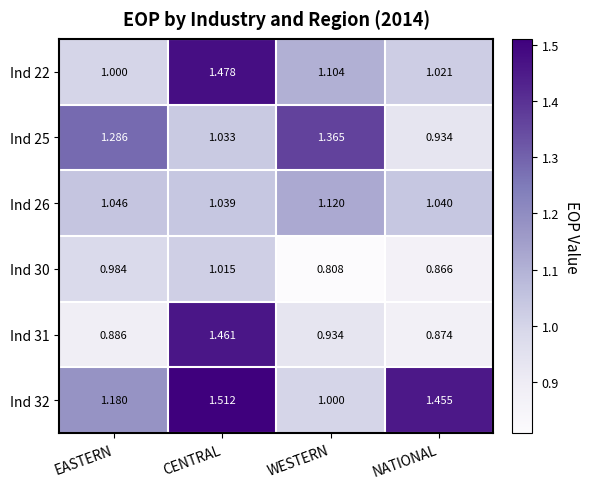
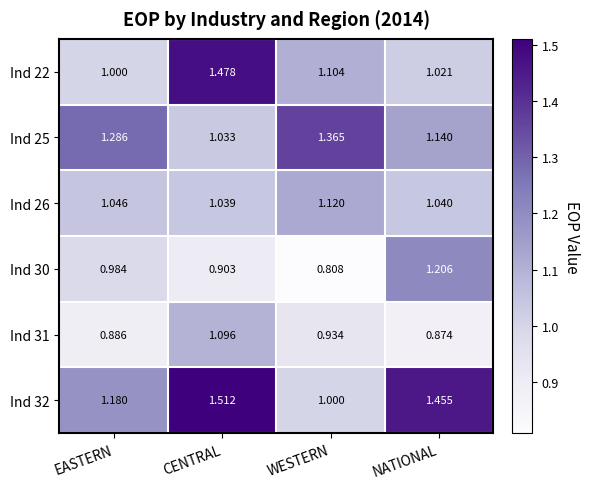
  {
    "Ind 22": {
      "EASTERN": 1.000,
      "CENTRAL": 1.478,
      "WESTERN": 1.104,
      "NATIONAL": 1.021
    },
    "Ind 25": {
      "EASTERN": 1.286,
      "CENTRAL": 1.033,
      "WESTERN": 1.365,
-     "NATIONAL": 0.934
+     "NATIONAL": 1.140
    },
    "Ind 26": {
      "EASTERN": 1.046,
      "CENTRAL": 1.039,
      "WESTERN": 1.120,
      "NATIONAL": 1.040
    },
    "Ind 30": {
      "EASTERN": 0.984,
-     "CENTRAL": 1.015,
+     "CENTRAL": 0.903,
      "WESTERN": 0.808,
-     "NATIONAL": 0.866
+     "NATIONAL": 1.206
    },
    "Ind 31": {
      "EASTERN": 0.886,
-     "CENTRAL": 1.461,
+     "CENTRAL": 1.096,
      "WESTERN": 0.934,
      "NATIONAL": 0.874
    },
    "Ind 32": {
      "EASTERN": 1.180,
      "CENTRAL": 1.512,
      "WESTERN": 1.000,
      "NATIONAL": 1.455
    }
  }
